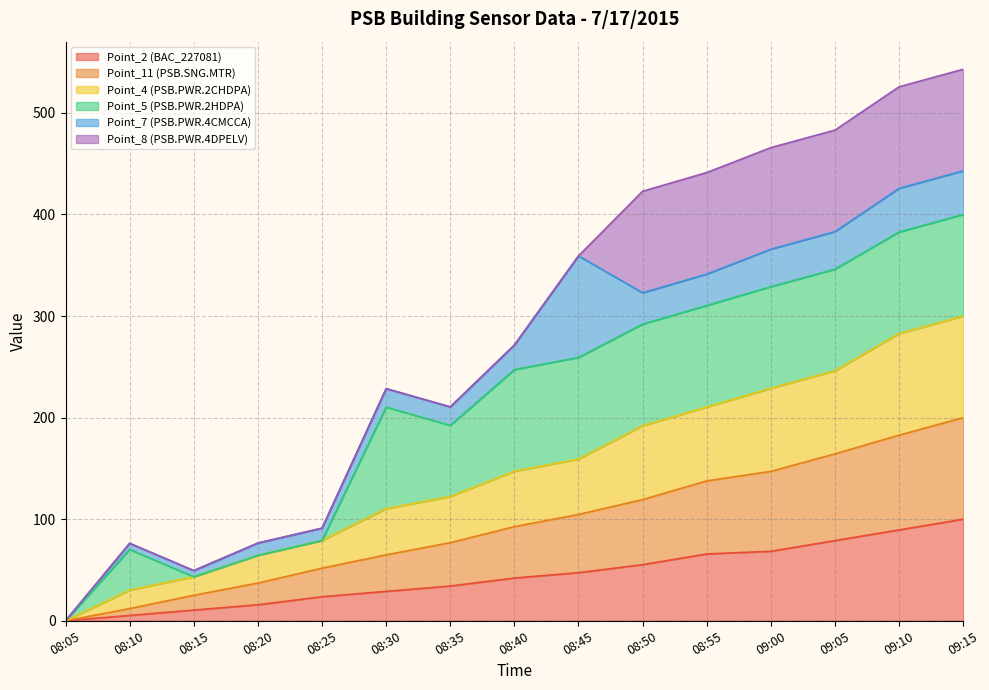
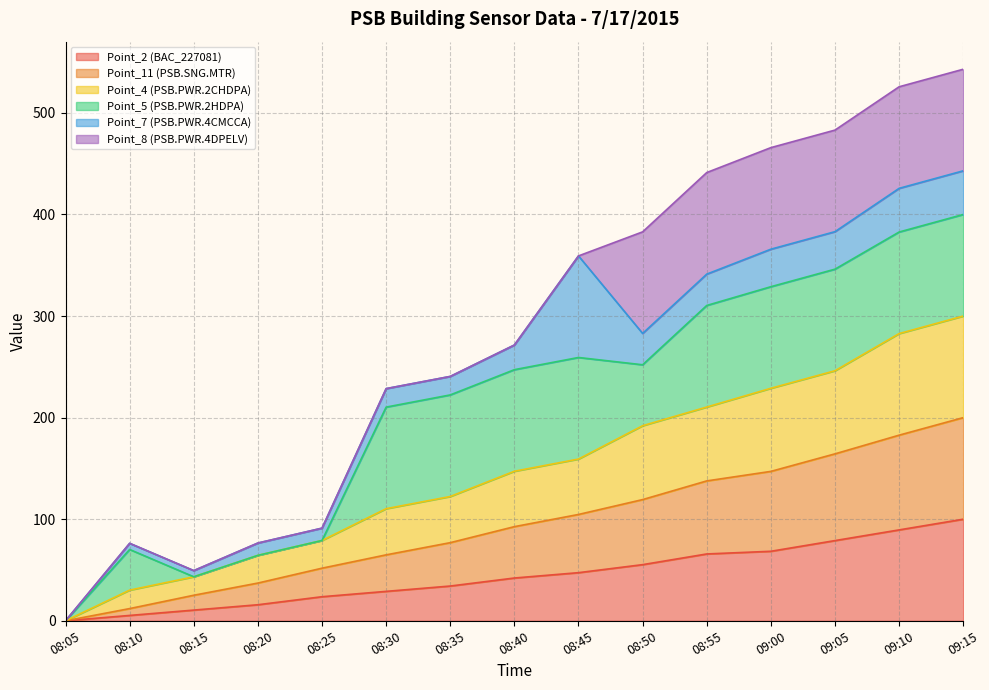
  {
    "Point_4 (PSB.PWR.2CHDPA)": {
      "08:10": 18,
      "08:30": 45,
      "08:35": 45,
      "08:40": 55,
      "08:45": 55,
      "08:50": 73,
      "08:55": 73,
      "09:00": 82,
      "09:05": 82,
      "09:10": 100,
      "09:15": 100
    },
    "Point_5 (PSB.PWR.2HDPA)": {
      "08:10": 40,
      "08:30": 100,
-     "08:35": 70,
+     "08:35": 100,
      "08:40": 100,
      "08:45": 100,
-     "08:50": 100,
+     "08:50": 60,
      "08:55": 100,
      "09:00": 100,
      "09:05": 100,
      "09:10": 100,
      "09:15": 100
    },
    "Point_7 (PSB.PWR.4CMCCA)": {
      "08:50": 31,
      "08:55": 31,
      "09:00": 37,
      "09:05": 37,
      "09:10": 43,
      "09:15": 43
    },
    "Point_8 (PSB.PWR.4DPELV)": {
      "08:50": 100,
      "08:55": 100,
      "09:00": 100,
      "09:05": 100,
      "09:10": 100,
      "09:15": 100
    }
  }
